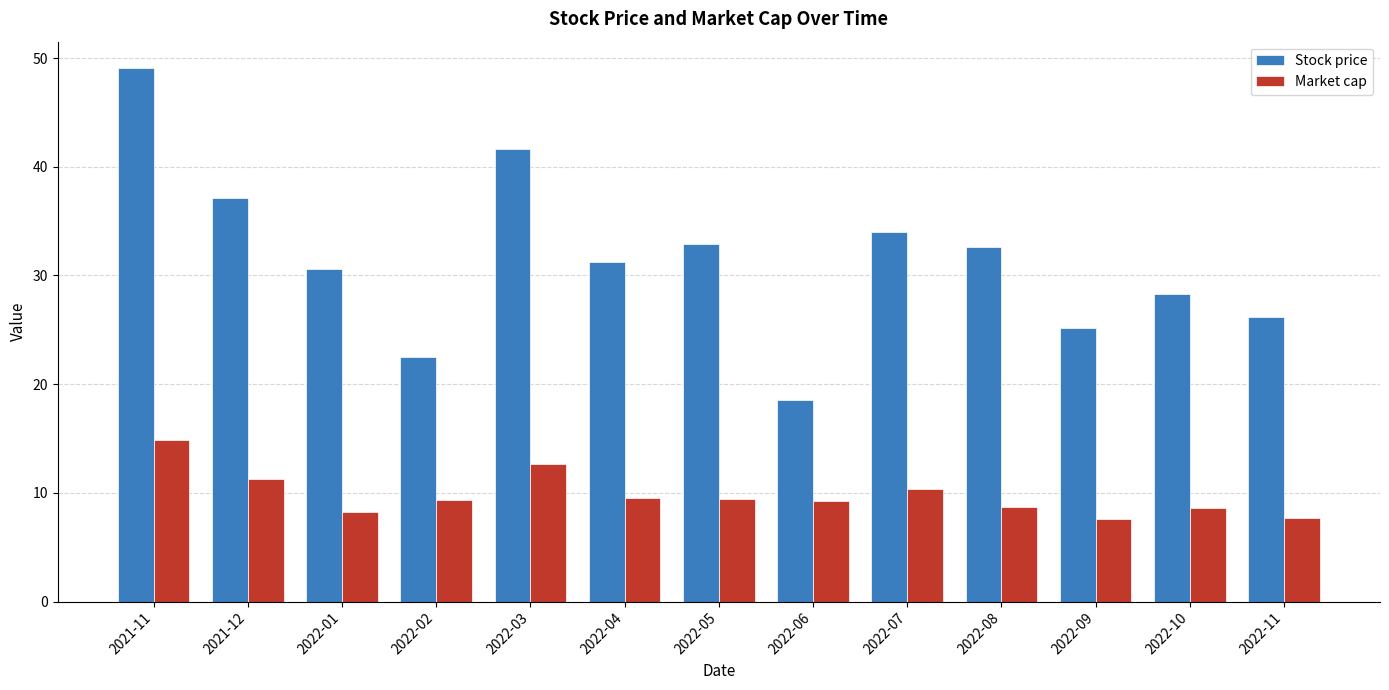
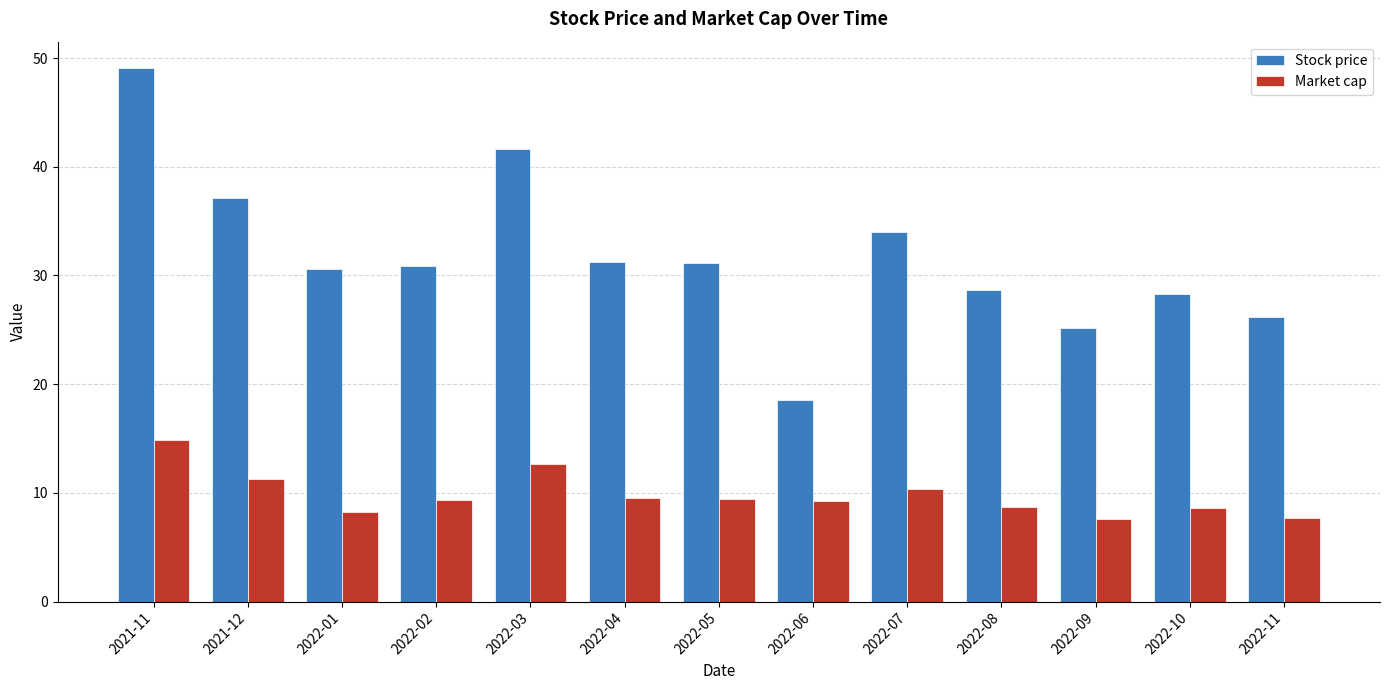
  {
    "Stock price": {
      "2021-11": 49.1,
      "2021-12": 37.1,
      "2022-01": 30.6,
-     "2022-02": 22.5,
+     "2022-02": 30.8,
      "2022-03": 41.6,
      "2022-04": 31.3,
-     "2022-05": 32.9,
+     "2022-05": 31.2,
      "2022-06": 18.6,
      "2022-07": 34.0,
-     "2022-08": 32.6,
+     "2022-08": 28.6,
      "2022-09": 25.1,
      "2022-10": 28.3,
      "2022-11": 26.2
    },
    "Market cap": {
      "2021-11": 14.9,
      "2021-12": 11.3,
      "2022-01": 8.3,
      "2022-02": 9.4,
      "2022-03": 12.6,
      "2022-04": 9.5,
      "2022-05": 9.5,
      "2022-06": 9.3,
      "2022-07": 10.3,
      "2022-08": 8.7,
      "2022-09": 7.6,
      "2022-10": 8.6,
      "2022-11": 7.7
    }
  }
